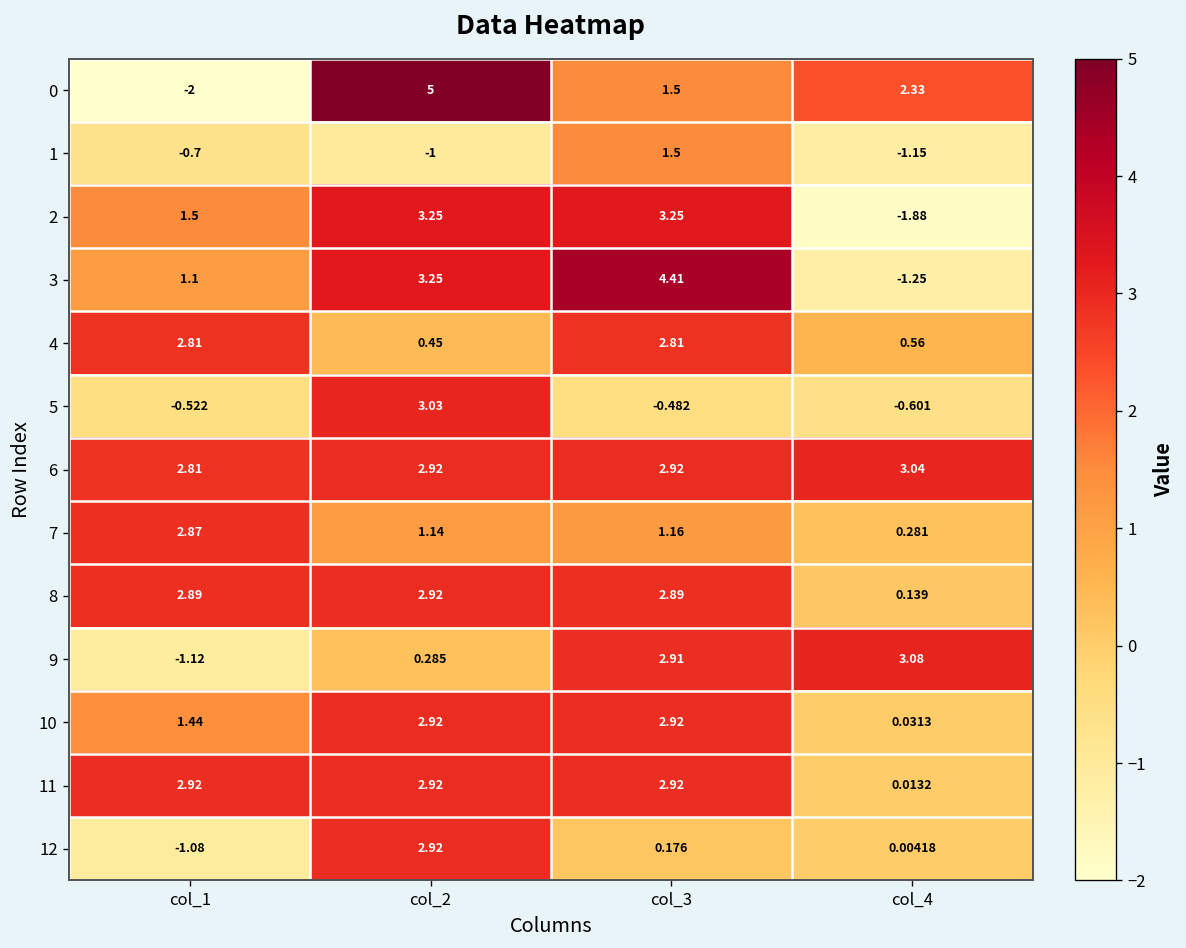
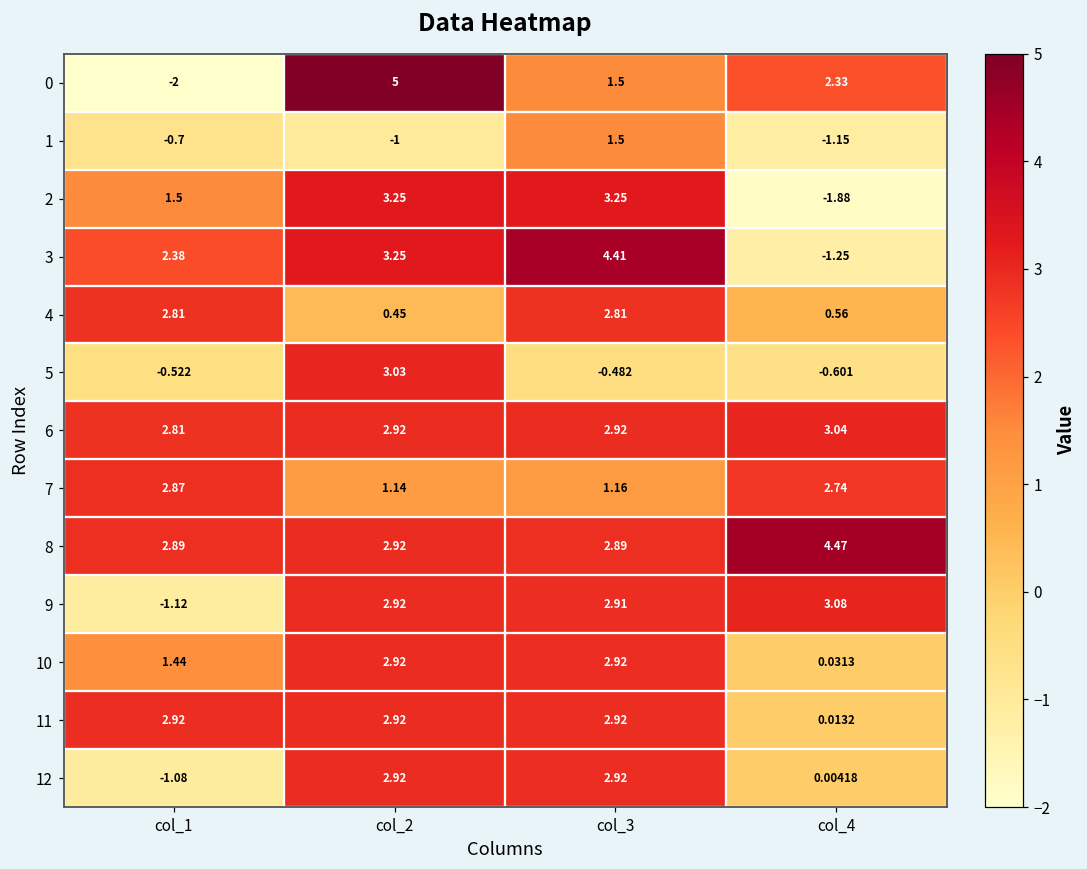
  {
    "0": {
      "col_1": -2,
      "col_2": 5,
      "col_3": 1.5,
      "col_4": 2.33
    },
    "1": {
      "col_1": -0.7,
      "col_2": -1,
      "col_3": 1.5,
      "col_4": -1.15
    },
    "2": {
      "col_1": 1.5,
      "col_2": 3.25,
      "col_3": 3.25,
      "col_4": -1.88
    },
    "3": {
-     "col_1": 1.1,
+     "col_1": 2.38,
      "col_2": 3.25,
      "col_3": 4.41,
      "col_4": -1.25
    },
    "4": {
      "col_1": 2.81,
      "col_2": 0.45,
      "col_3": 2.81,
      "col_4": 0.56
    },
    "5": {
      "col_1": -0.522,
      "col_2": 3.03,
      "col_3": -0.482,
      "col_4": -0.601
    },
    "6": {
      "col_1": 2.81,
      "col_2": 2.92,
      "col_3": 2.92,
      "col_4": 3.04
    },
    "7": {
      "col_1": 2.87,
      "col_2": 1.14,
      "col_3": 1.16,
-     "col_4": 0.281
+     "col_4": 2.74
    },
    "8": {
      "col_1": 2.89,
      "col_2": 2.92,
      "col_3": 2.89,
-     "col_4": 0.139
+     "col_4": 4.47
    },
    "9": {
      "col_1": -1.12,
-     "col_2": 0.285,
+     "col_2": 2.92,
      "col_3": 2.91,
      "col_4": 3.08
    },
    "10": {
      "col_1": 1.44,
      "col_2": 2.92,
      "col_3": 2.92,
      "col_4": 0.0313
    },
    "11": {
      "col_1": 2.92,
      "col_2": 2.92,
      "col_3": 2.92,
      "col_4": 0.0132
    },
    "12": {
      "col_1": -1.08,
      "col_2": 2.92,
-     "col_3": 0.176,
+     "col_3": 2.92,
      "col_4": 0.00418
    }
  }
